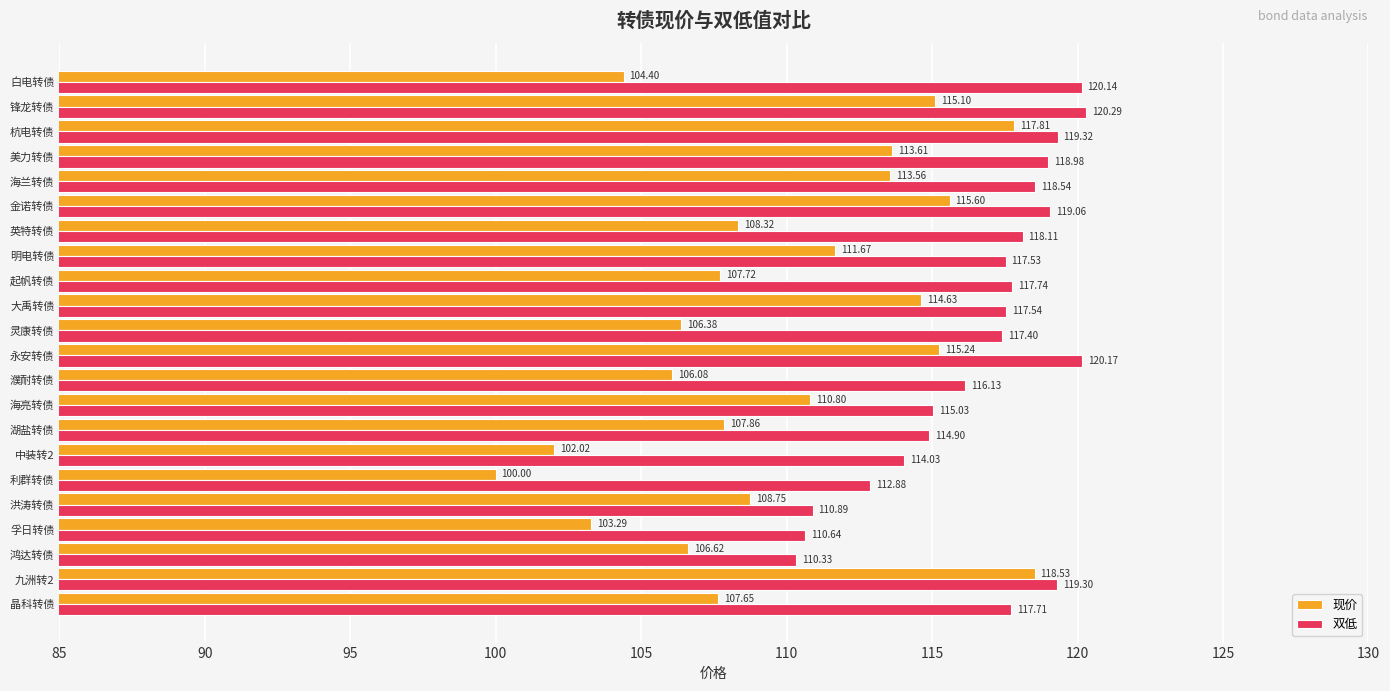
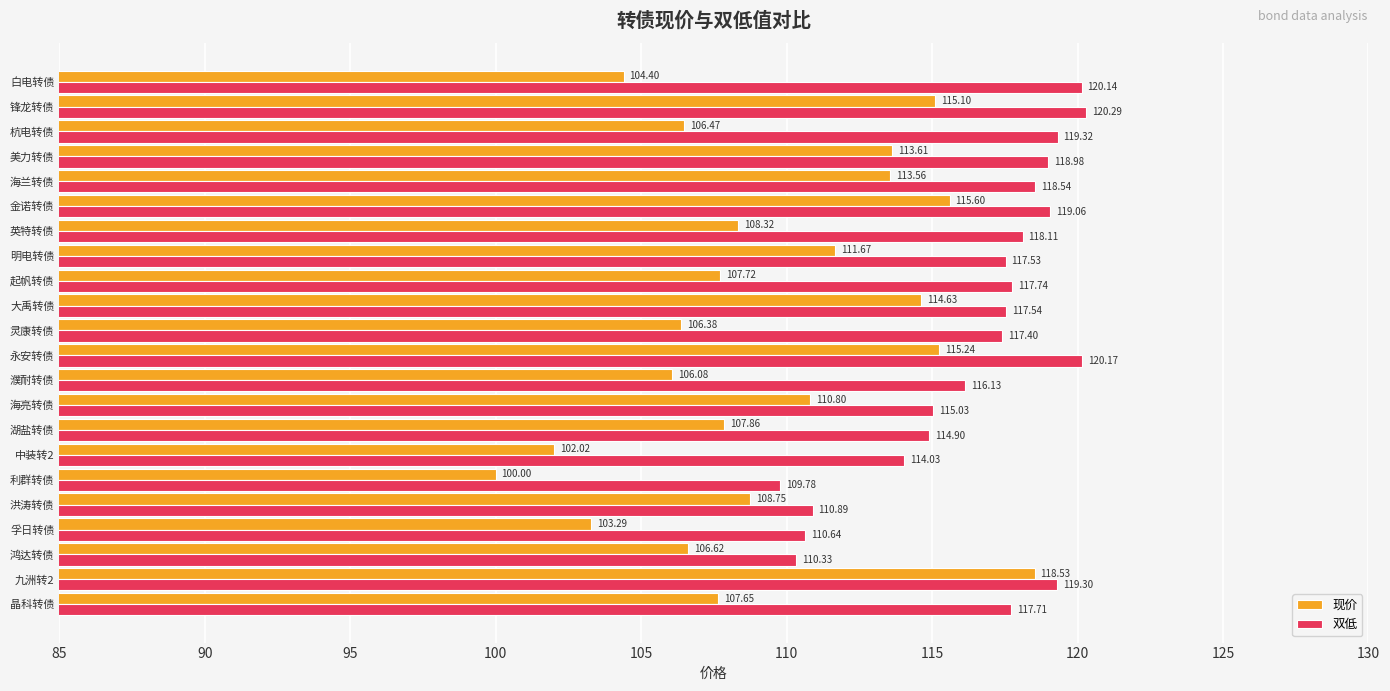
  {
    "现价": {
      "白电转债": 104.40,
      "锋龙转债": 115.10,
-     "杭电转债": 117.81,
+     "杭电转债": 106.47,
      "美力转债": 113.61,
      "海兰转债": 113.56,
      "金诺转债": 115.60,
      "英特转债": 108.32,
      "明电转债": 111.67,
      "起帆转债": 107.72,
      "大禹转债": 114.63,
      "灵康转债": 106.38,
      "永安转债": 115.24,
      "濮耐转债": 106.08,
      "海亮转债": 110.80,
      "湖盐转债": 107.86,
      "中装转2": 102.02,
      "利群转债": 100.00,
      "洪涛转债": 108.75,
      "孚日转债": 103.29,
      "鸿达转债": 106.62,
      "九洲转2": 118.53,
      "晶科转债": 107.65
    },
    "双低": {
      "白电转债": 120.14,
      "锋龙转债": 120.29,
      "杭电转债": 119.32,
      "美力转债": 118.98,
      "海兰转债": 118.54,
      "金诺转债": 119.06,
      "英特转债": 118.11,
      "明电转债": 117.53,
      "起帆转债": 117.74,
      "大禹转债": 117.54,
      "灵康转债": 117.40,
      "永安转债": 120.17,
      "濮耐转债": 116.13,
      "海亮转债": 115.03,
      "湖盐转债": 114.90,
      "中装转2": 114.03,
-     "利群转债": 112.88,
+     "利群转债": 109.78,
      "洪涛转债": 110.89,
      "孚日转债": 110.64,
      "鸿达转债": 110.33,
      "九洲转2": 119.30,
      "晶科转债": 117.71
    }
  }
